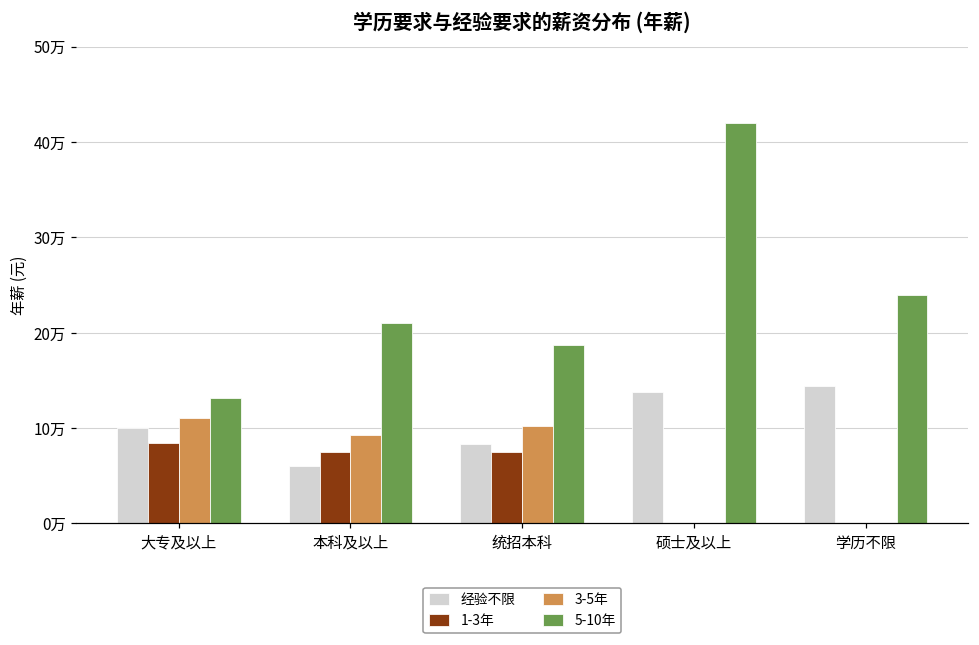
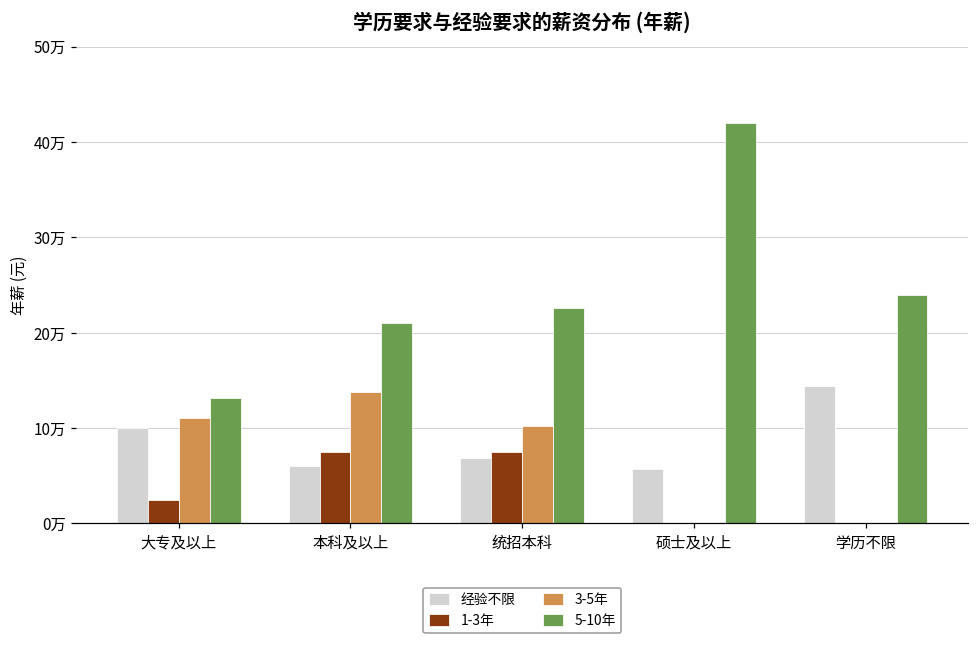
  {
    "经验不限": {
      "大专及以上": "10万",
      "本科及以上": "6万",
-     "统招本科": "8万",
-     "硕士及以上": "14万",
+     "统招本科": "7万",
+     "硕士及以上": "6万",
      "学历不限": "14万"
    },
    "1-3年": {
-     "大专及以上": "8万",
+     "大专及以上": "2万",
      "本科及以上": "7万",
      "统招本科": "8万",
      "硕士及以上": "0万",
      "学历不限": "0万"
    },
    "3-5年": {
      "大专及以上": "11万",
-     "本科及以上": "9万",
+     "本科及以上": "14万",
      "统招本科": "10万",
      "硕士及以上": "0万",
      "学历不限": "0万"
    },
    "5-10年": {
      "大专及以上": "13万",
      "本科及以上": "21万",
-     "统招本科": "19万",
+     "统招本科": "23万",
      "硕士及以上": "42万",
      "学历不限": "24万"
    }
  }
